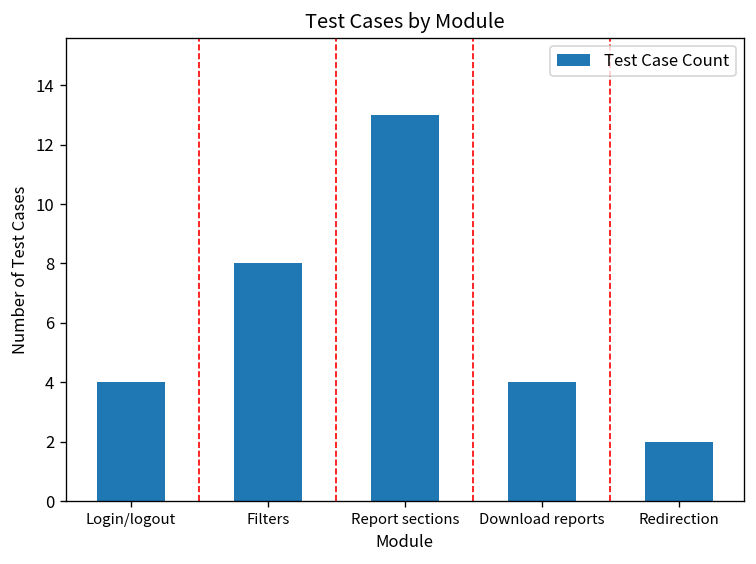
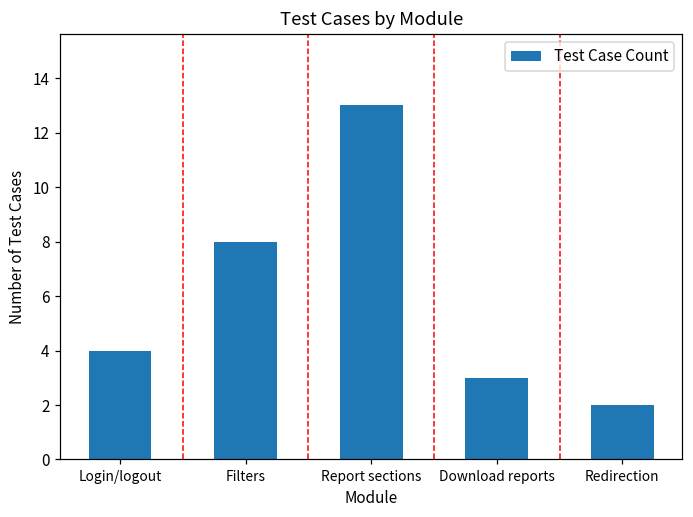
  {
    "Login/logout": 4,
    "Filters": 8,
    "Report sections": 13,
-   "Download reports": 4,
+   "Download reports": 3,
    "Redirection": 2
  }
